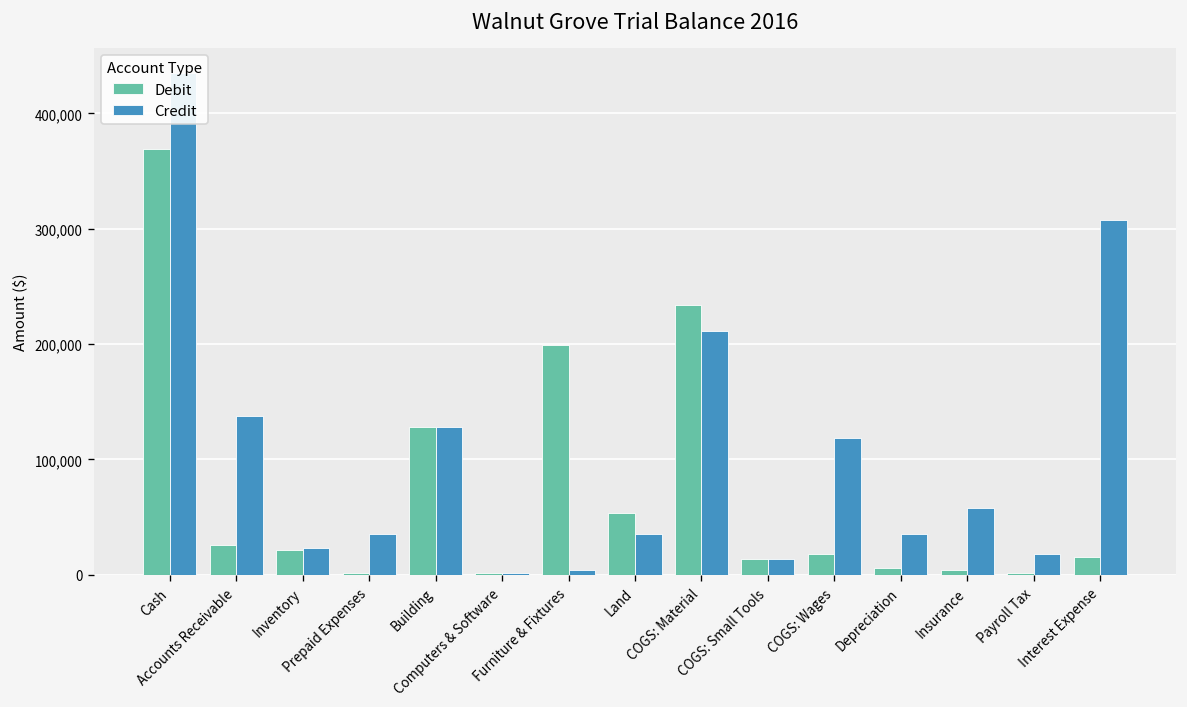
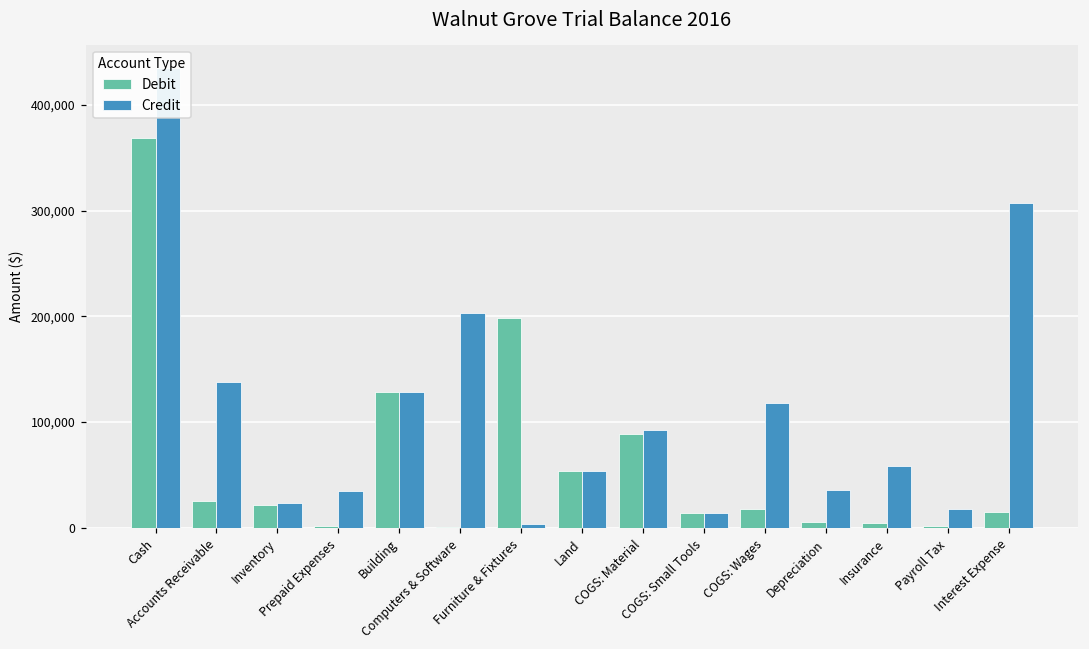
  {
    "Debit": {
      "Cash": "370,000",
      "Accounts Receivable": "30,000",
      "Inventory": "20,000",
      "Building": "130,000",
      "Furniture & Fixtures": "200,000",
      "Land": "50,000",
-     "COGS: Material": "230,000",
+     "COGS: Material": "90,000",
      "COGS: Small Tools": "10,000",
      "COGS: Wages": "20,000",
      "Depreciation": "10,000",
      "Insurance": "0",
      "Interest Expense": "10,000"
    },
    "Credit": {
      "Accounts Receivable": "140,000",
      "Inventory": "20,000",
      "Prepaid Expenses": "40,000",
      "Building": "130,000",
-     "Computers & Software": "0",
+     "Computers & Software": "200,000",
      "Furniture & Fixtures": "0",
-     "Land": "40,000",
-     "COGS: Material": "210,000",
+     "Land": "50,000",
+     "COGS: Material": "90,000",
      "COGS: Small Tools": "10,000",
      "COGS: Wages": "120,000",
      "Depreciation": "40,000",
      "Insurance": "60,000",
      "Payroll Tax": "20,000",
      "Interest Expense": "310,000"
    }
  }
